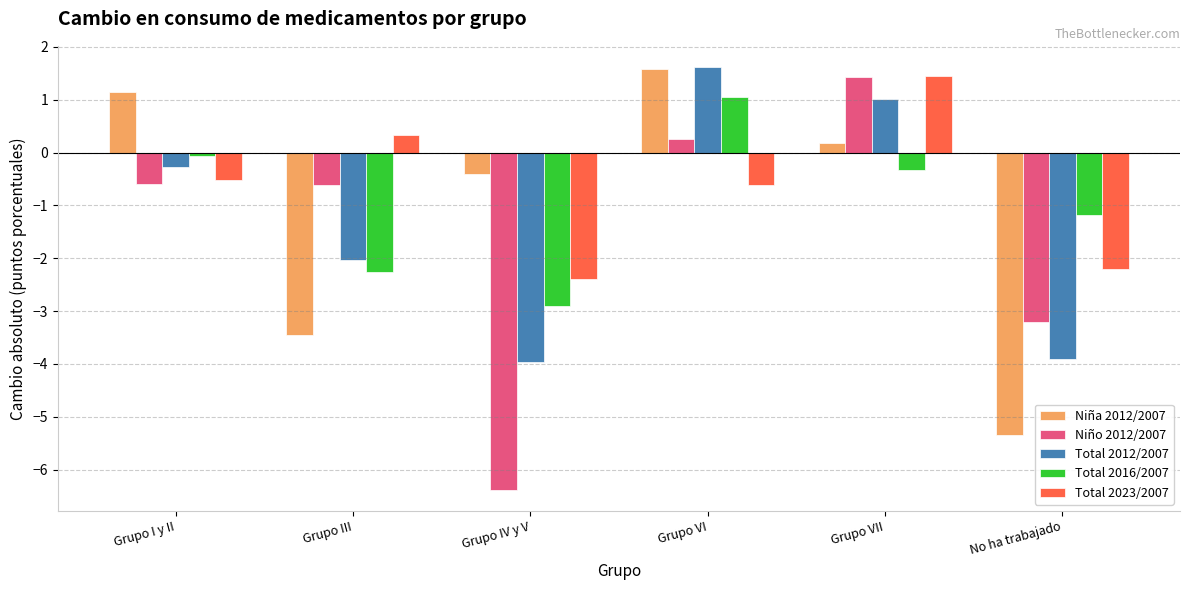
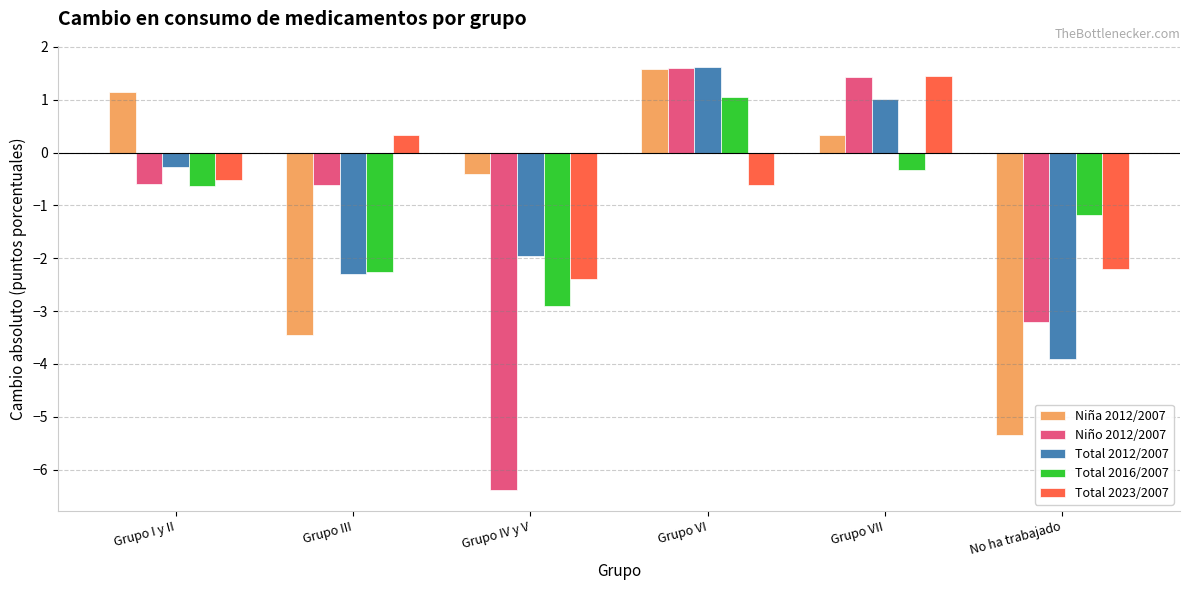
  {
    "Niña 2012/2007": {
      "Grupo I y II": 1.1,
      "Grupo III": -3.4,
      "Grupo IV y V": -0.4,
      "Grupo VI": 1.6,
-     "Grupo VII": 0.2,
+     "Grupo VII": 0.3,
      "No ha trabajado": -5.3
    },
    "Niño 2012/2007": {
      "Grupo I y II": -0.6,
      "Grupo III": -0.6,
      "Grupo IV y V": -6.4,
-     "Grupo VI": 0.2,
+     "Grupo VI": 1.6,
      "Grupo VII": 1.4,
      "No ha trabajado": -3.2
    },
    "Total 2012/2007": {
      "Grupo I y II": -0.3,
-     "Grupo III": -2.0,
-     "Grupo IV y V": -4.0,
+     "Grupo III": -2.3,
+     "Grupo IV y V": -1.9,
      "Grupo VI": 1.6,
      "Grupo VII": 1.0,
      "No ha trabajado": -3.9
    },
    "Total 2016/2007": {
-     "Grupo I y II": -0.1,
+     "Grupo I y II": -0.6,
      "Grupo III": -2.3,
      "Grupo IV y V": -2.9,
      "Grupo VI": 1.1,
      "Grupo VII": -0.3,
      "No ha trabajado": -1.2
    },
    "Total 2023/2007": {
      "Grupo I y II": -0.5,
      "Grupo III": 0.3,
      "Grupo IV y V": -2.4,
      "Grupo VI": -0.6,
      "Grupo VII": 1.5,
      "No ha trabajado": -2.2
    }
  }
